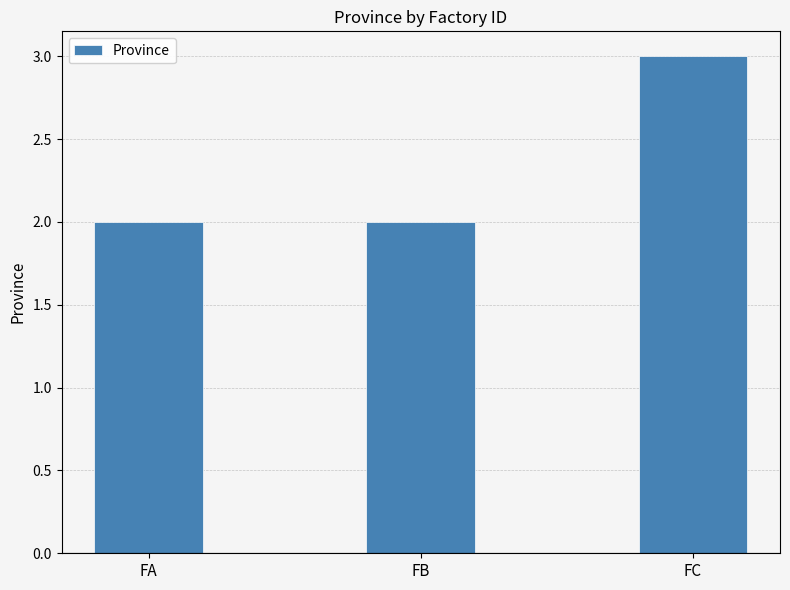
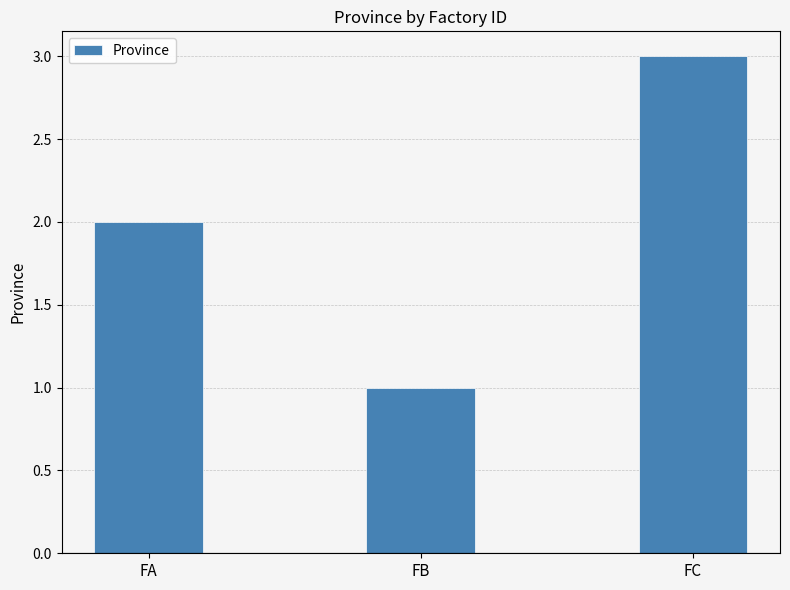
  {
    "FA": 2,
-   "FB": 2,
+   "FB": 1,
    "FC": 3
  }
